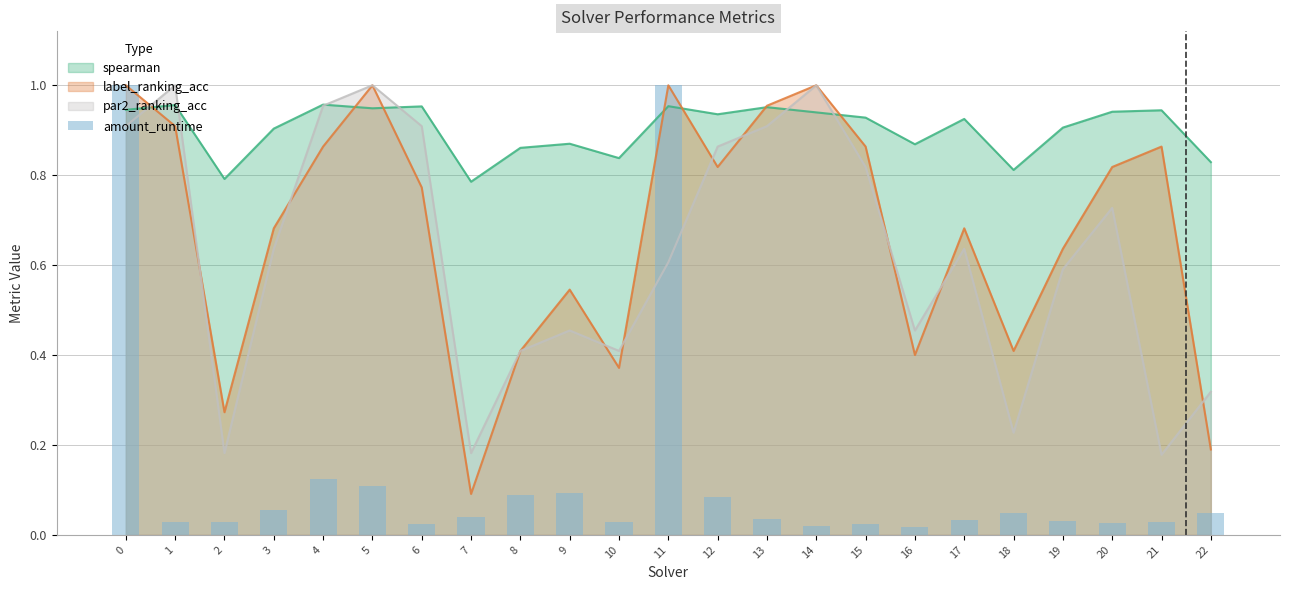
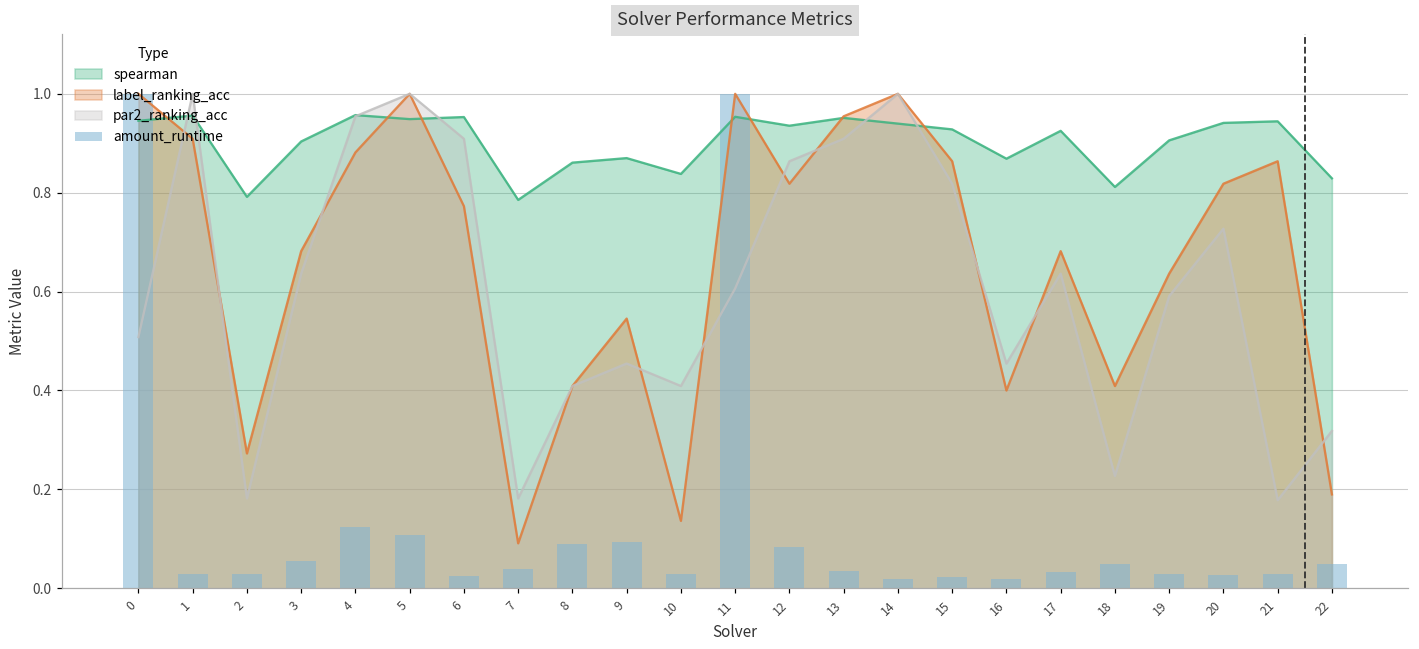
  {
    "label_ranking_acc": {
      "0": 1.00,
      "1": 0.91,
      "2": 0.27,
      "3": 0.68,
-     "4": 0.86,
+     "4": 0.88,
      "6": 0.77,
      "7": 0.09,
      "9": 0.55,
-     "10": 0.37,
+     "10": 0.14,
      "11": 1.00,
      "12": 0.82,
      "15": 0.86,
      "16": 0.40,
      "17": 0.68,
      "18": 0.41,
      "19": 0.64,
      "20": 0.82,
      "21": 0.86,
      "22": 0.19
    },
    "par2_ranking_acc": {
-     "0": 0.91,
+     "0": 0.51,
      "1": 1.00,
      "2": 0.18,
      "3": 0.64,
      "6": 0.91,
      "7": 0.18,
      "9": 0.45,
      "10": 0.41,
      "11": 0.61,
      "12": 0.86,
      "13": 0.91,
      "15": 0.82,
      "16": 0.45,
      "17": 0.64,
      "18": 0.23,
      "19": 0.59,
      "20": 0.73,
      "21": 0.18,
      "22": 0.32
    }
  }
